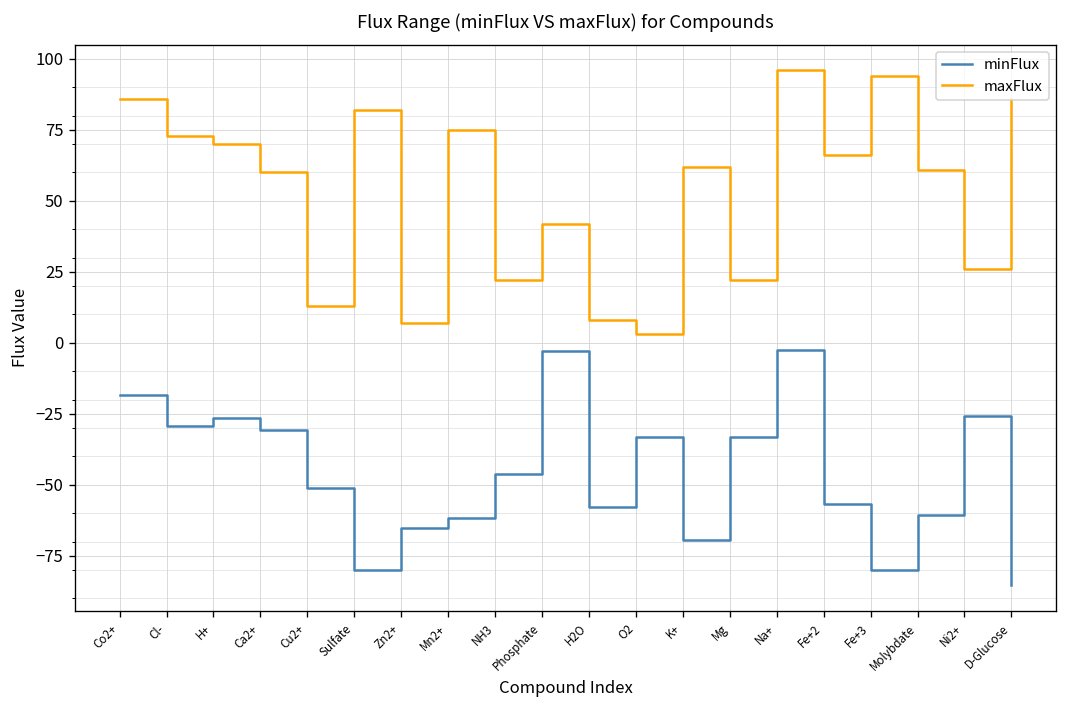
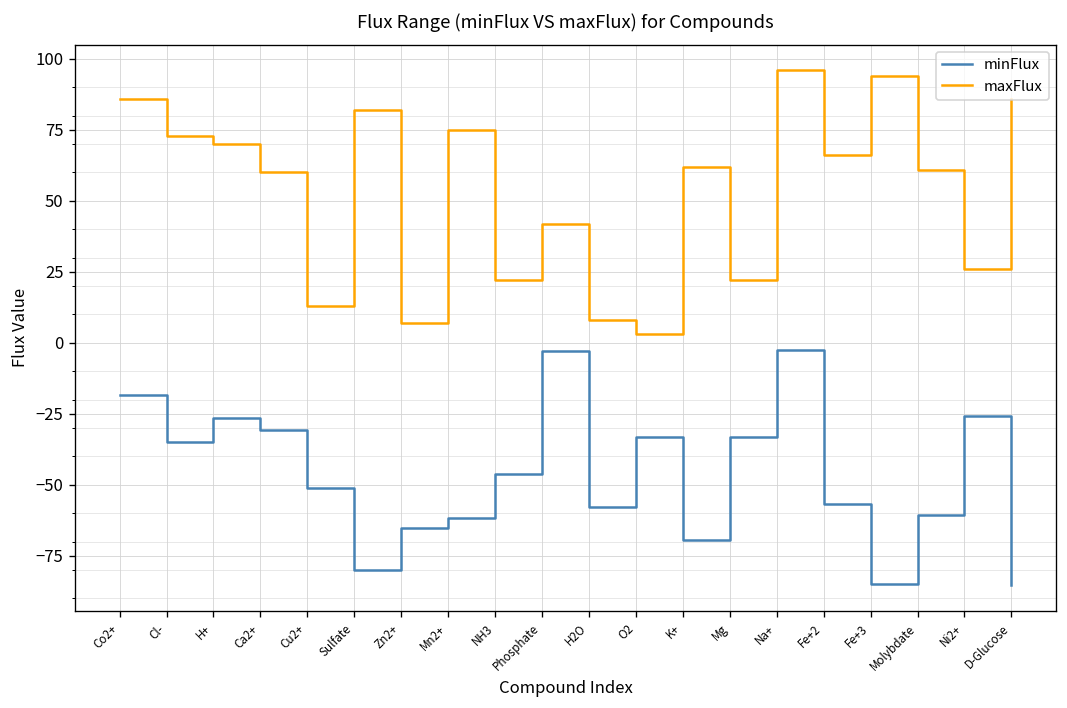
  {
    "minFlux": {
      "Co2+": -18,
-     "Cl-": -29,
+     "Cl-": -35,
      "H+": -26,
      "Ca2+": -31,
      "Cu2+": -51,
      "Sulfate": -80,
      "Zn2+": -65,
      "Mn2+": -62,
      "NH3": -46,
      "Phosphate": -3,
      "H2O": -58,
      "O2": -33,
      "K+": -69,
      "Mg": -33,
      "Na+": -2,
      "Fe+2": -57,
-     "Fe+3": -80,
+     "Fe+3": -85,
      "Molybdate": -61,
      "Ni2+": -26,
      "D-Glucose": -85
    },
    "maxFlux": {
      "Co2+": 86,
      "Cl-": 73,
      "H+": 70,
      "Ca2+": 60,
      "Cu2+": 13,
      "Sulfate": 82,
      "Zn2+": 7,
      "Mn2+": 75,
      "NH3": 22,
      "Phosphate": 42,
      "H2O": 8,
      "O2": 3,
      "K+": 62,
      "Mg": 22,
      "Na+": 96,
      "Fe+2": 66,
      "Fe+3": 94,
      "Molybdate": 61,
      "Ni2+": 26
    }
  }
